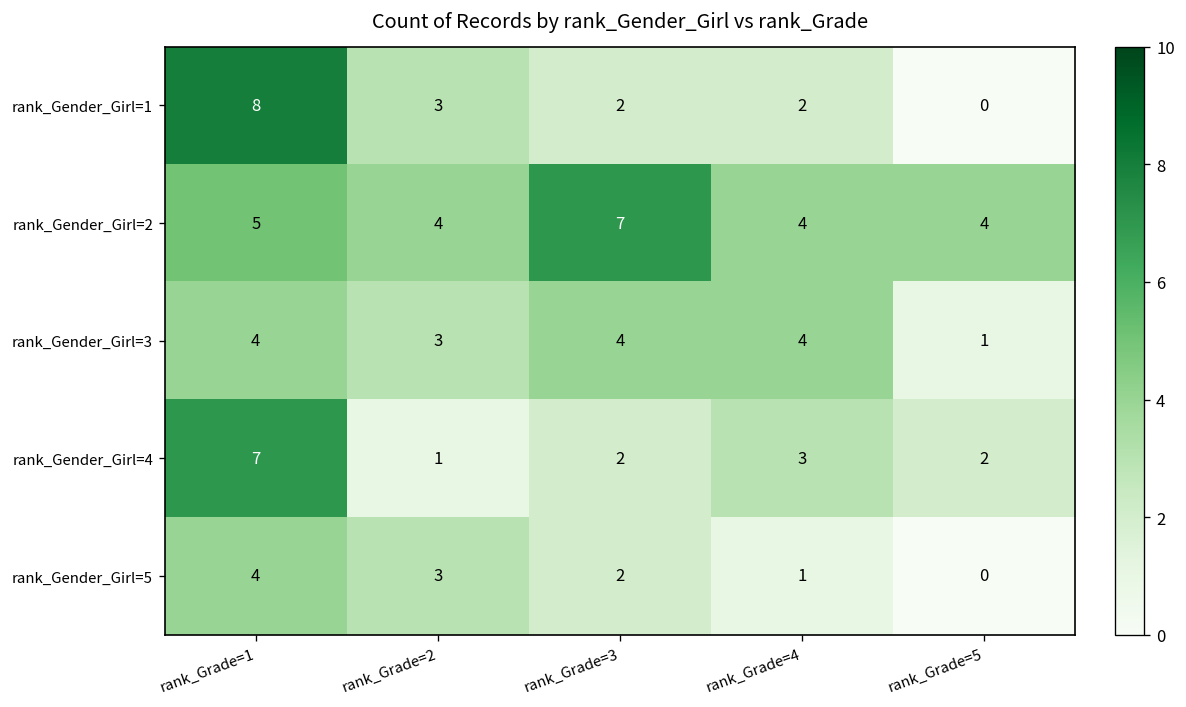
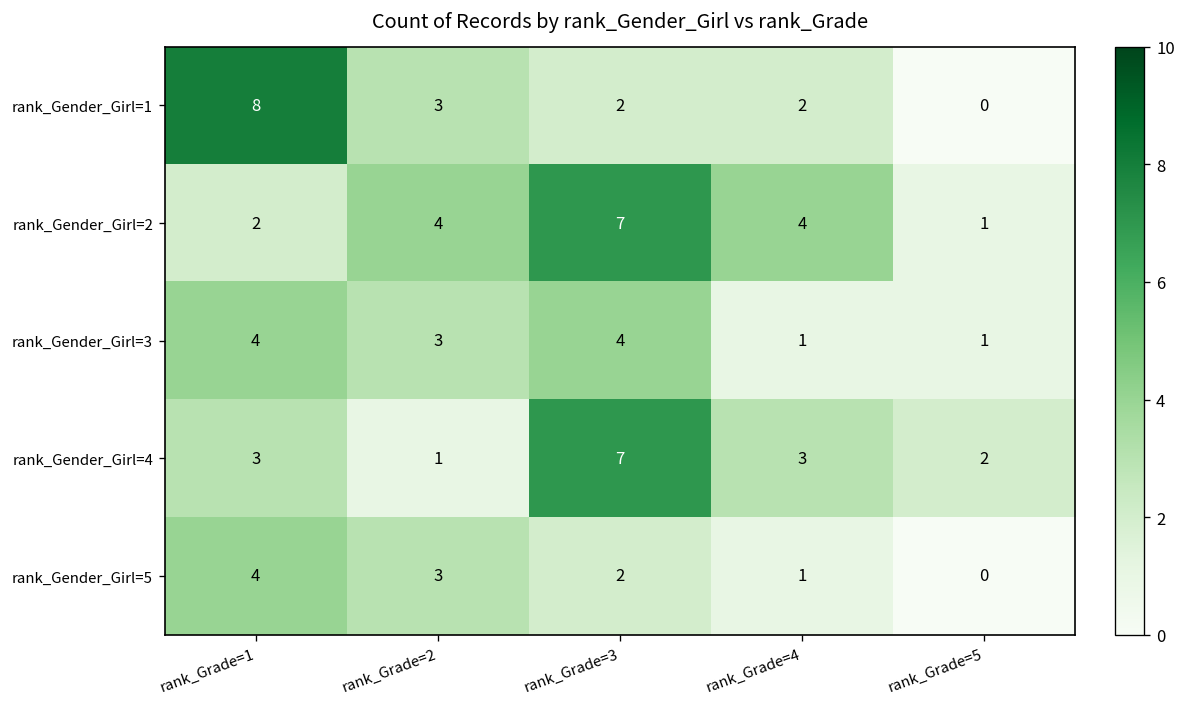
  {
    "rank_Gender_Girl=1": {
      "rank_Grade=1": 8,
      "rank_Grade=2": 3,
      "rank_Grade=3": 2,
      "rank_Grade=4": 2,
      "rank_Grade=5": 0
    },
    "rank_Gender_Girl=2": {
-     "rank_Grade=1": 5,
+     "rank_Grade=1": 2,
      "rank_Grade=2": 4,
      "rank_Grade=3": 7,
      "rank_Grade=4": 4,
-     "rank_Grade=5": 4
+     "rank_Grade=5": 1
    },
    "rank_Gender_Girl=3": {
      "rank_Grade=1": 4,
      "rank_Grade=2": 3,
      "rank_Grade=3": 4,
-     "rank_Grade=4": 4,
+     "rank_Grade=4": 1,
      "rank_Grade=5": 1
    },
    "rank_Gender_Girl=4": {
-     "rank_Grade=1": 7,
+     "rank_Grade=1": 3,
      "rank_Grade=2": 1,
-     "rank_Grade=3": 2,
+     "rank_Grade=3": 7,
      "rank_Grade=4": 3,
      "rank_Grade=5": 2
    },
    "rank_Gender_Girl=5": {
      "rank_Grade=1": 4,
      "rank_Grade=2": 3,
      "rank_Grade=3": 2,
      "rank_Grade=4": 1,
      "rank_Grade=5": 0
    }
  }
